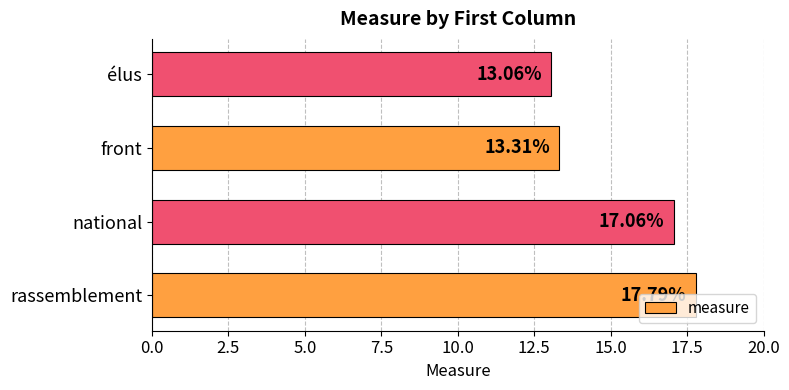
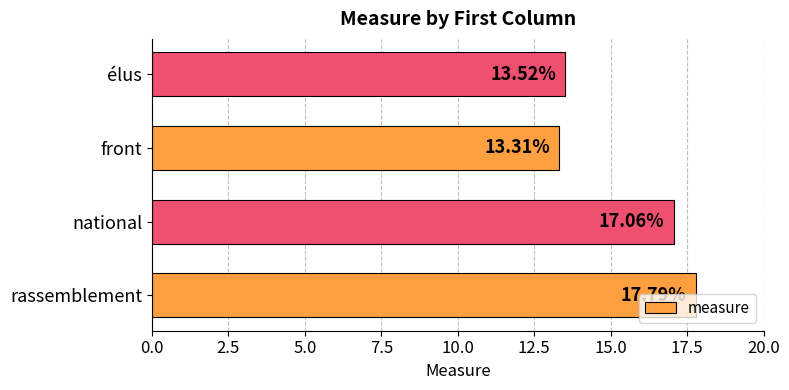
  {
-   "élus": "13.06%",
+   "élus": "13.52%",
    "front": "13.31%",
    "national": "17.06%"
  }
